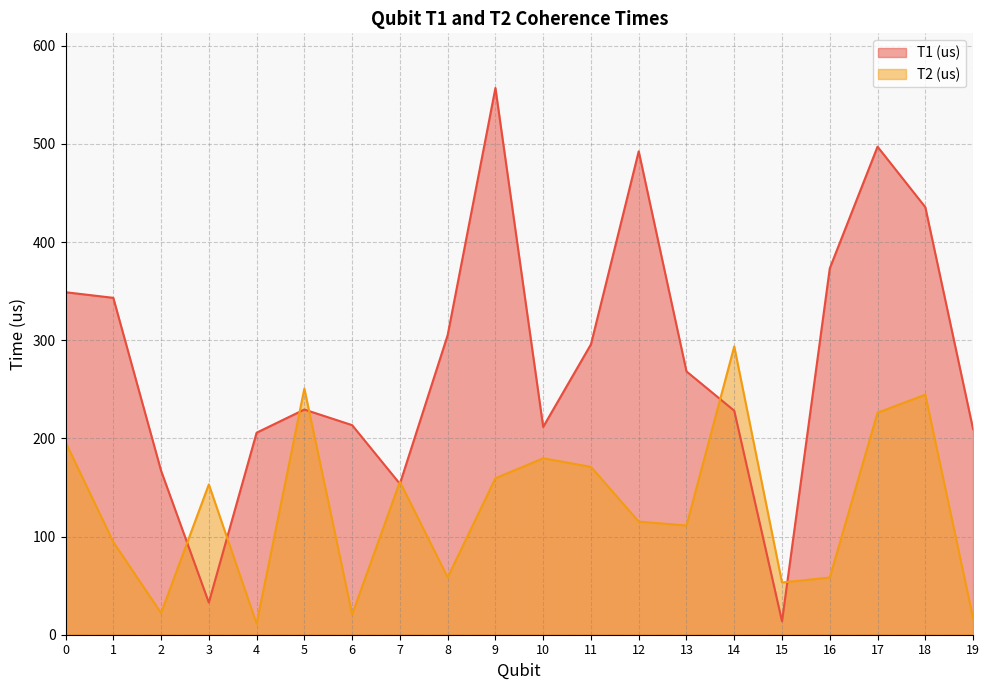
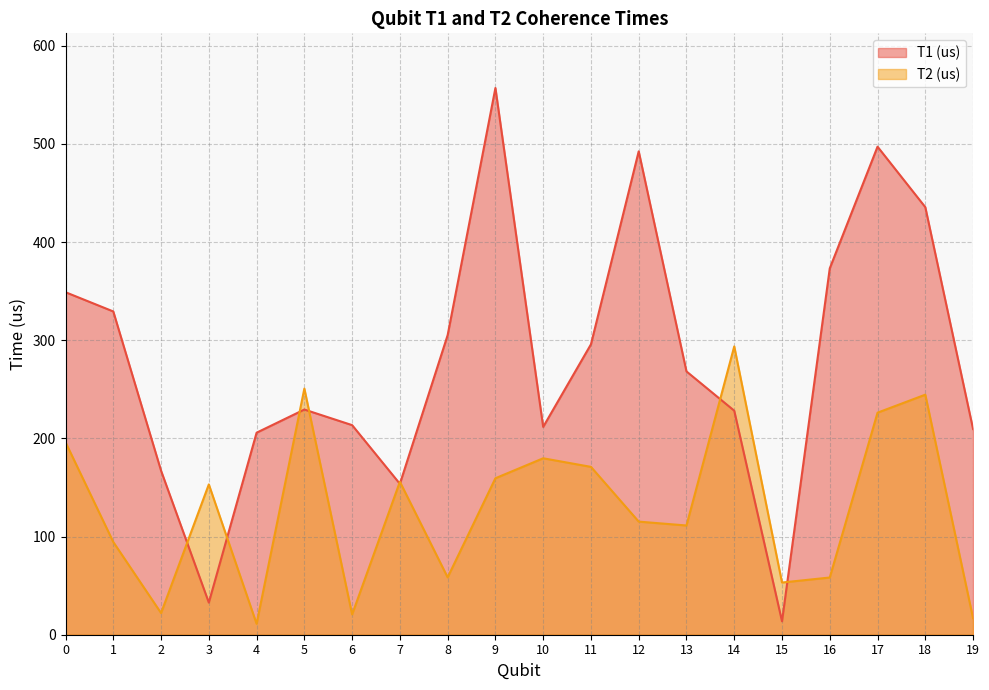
  {
    "T1 (us)": {
      "0": 350,
-     "1": 340,
+     "1": 330,
      "2": 170,
      "3": 30,
      "4": 210,
      "5": 230,
      "6": 210,
      "8": 310,
      "9": 560,
      "10": 210,
      "11": 300,
      "12": 490,
      "13": 270,
      "14": 230,
      "15": 10,
      "16": 370,
      "17": 500,
      "18": 440,
      "19": 210
    },
    "T2 (us)": {
      "0": 200,
      "1": 90,
      "2": 20,
      "3": 150,
      "4": 10,
      "5": 250,
      "6": 20,
      "8": 60,
      "9": 160,
      "10": 180,
      "11": 170,
      "12": 120,
      "13": 110,
      "14": 290,
      "15": 50,
      "16": 60,
      "17": 230,
      "18": 240,
      "19": 20
    }
  }
